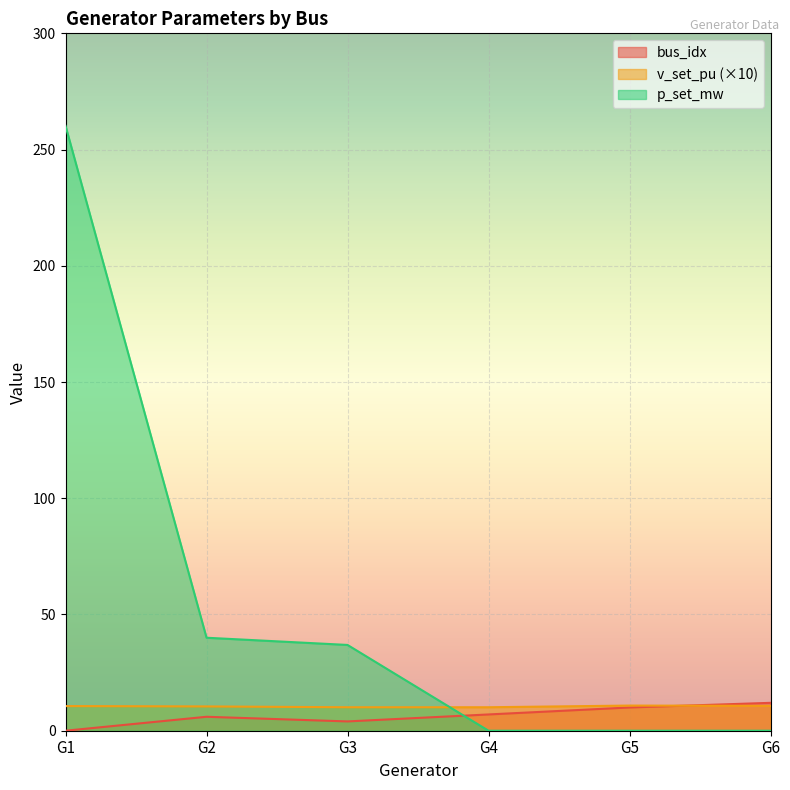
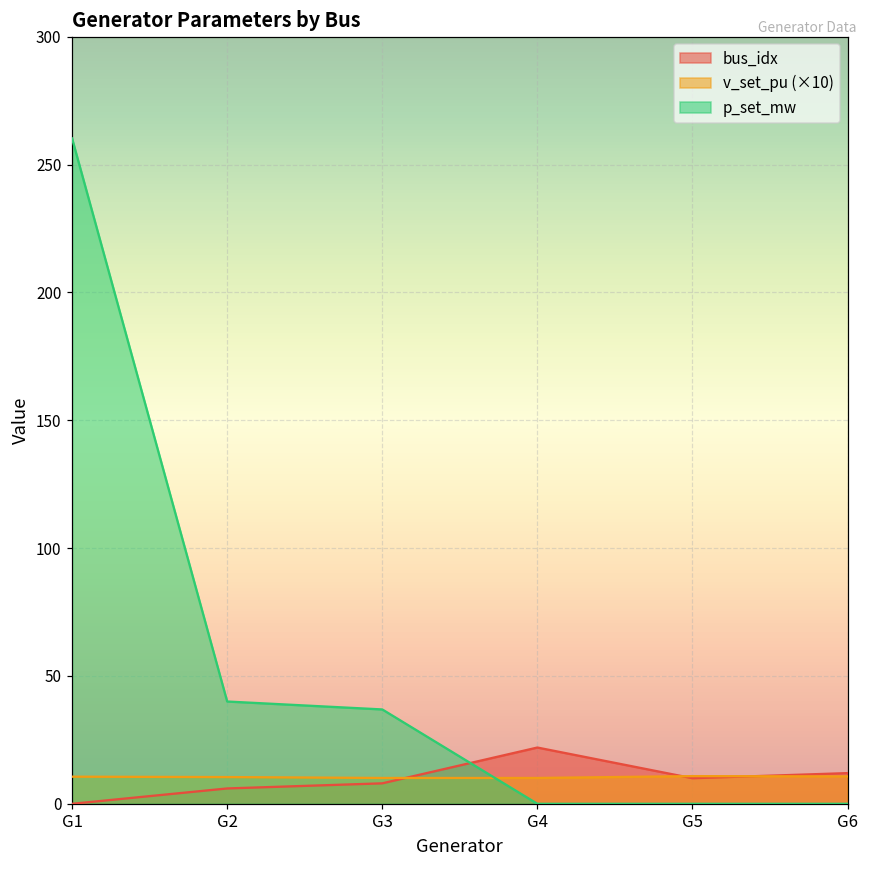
  {
    "bus_idx": {
      "G1": 0,
      "G2": 6,
-     "G3": 4,
-     "G4": 7,
+     "G3": 8,
+     "G4": 22,
      "G6": 12
    },
    "v_set_pu (×10)": {
      "G1": 11,
      "G2": 10,
      "G3": 10,
      "G4": 10,
      "G6": 11
    },
    "p_set_mw": {
      "G1": 260,
      "G2": 40,
      "G3": 37,
      "G4": 0,
      "G5": 0,
      "G6": 0
    }
  }
